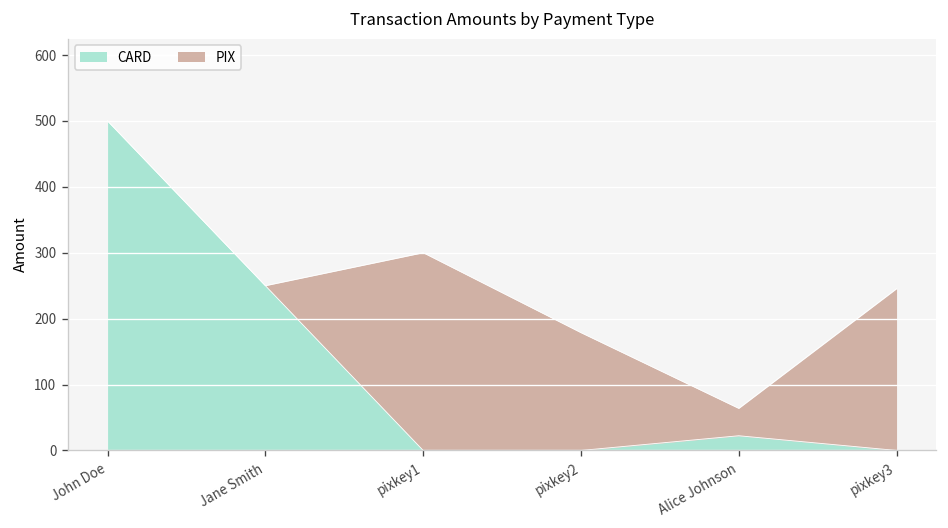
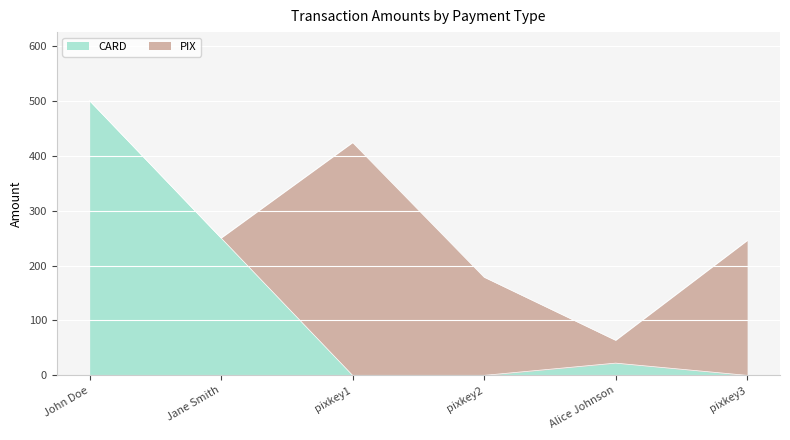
  {
    "CARD": {
      "pixkey1": 0,
      "pixkey2": 0,
      "Alice Johnson": 20,
      "pixkey3": 0
    },
    "PIX": {
-     "pixkey1": 300,
+     "pixkey1": 420,
      "pixkey2": 180,
      "Alice Johnson": 40,
      "pixkey3": 250
    }
  }
